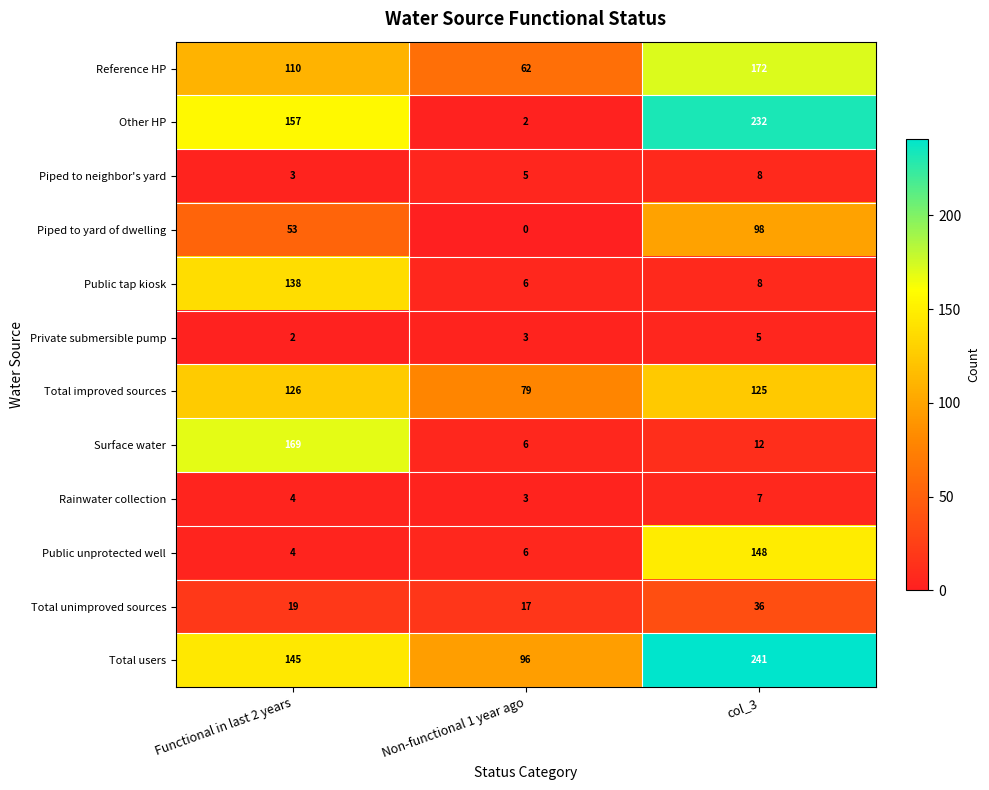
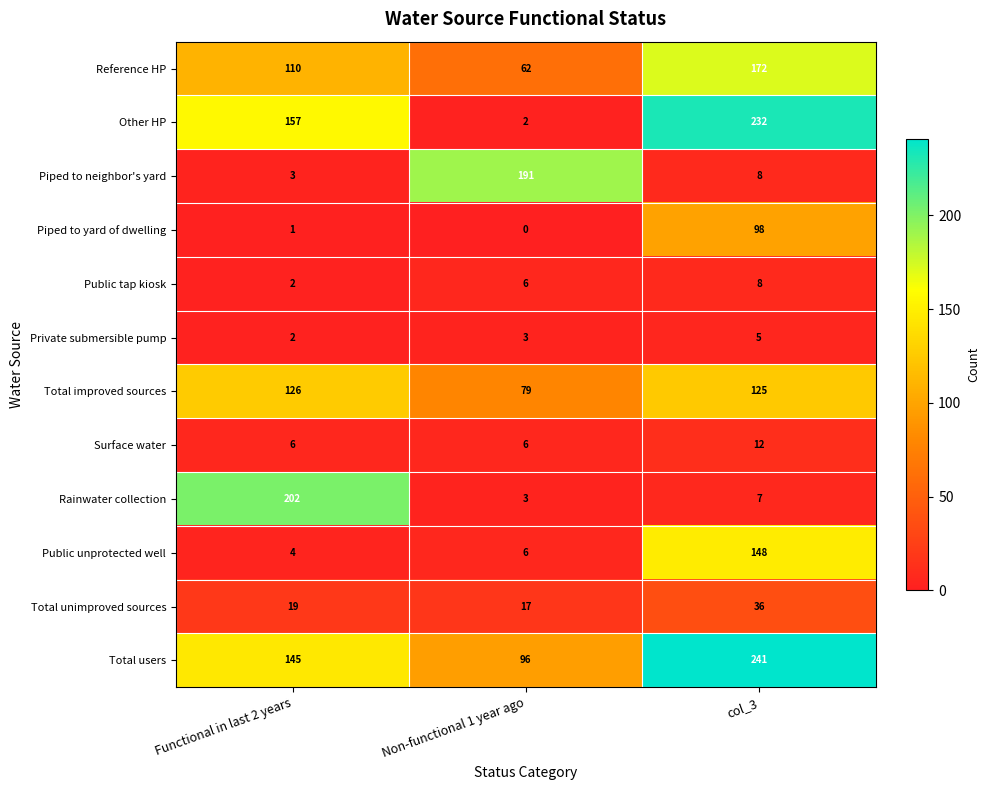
  {
    "Reference HP": {
      "Functional in last 2 years": 110,
      "Non-functional 1 year ago": 62,
      "col_3": 172
    },
    "Other HP": {
      "Functional in last 2 years": 157,
      "Non-functional 1 year ago": 2,
      "col_3": 232
    },
    "Piped to neighbor's yard": {
      "Functional in last 2 years": 3,
-     "Non-functional 1 year ago": 5,
+     "Non-functional 1 year ago": 191,
      "col_3": 8
    },
    "Piped to yard of dwelling": {
-     "Functional in last 2 years": 53,
+     "Functional in last 2 years": 1,
      "Non-functional 1 year ago": 0,
      "col_3": 98
    },
    "Public tap kiosk": {
-     "Functional in last 2 years": 138,
+     "Functional in last 2 years": 2,
      "Non-functional 1 year ago": 6,
      "col_3": 8
    },
    "Private submersible pump": {
      "Functional in last 2 years": 2,
      "Non-functional 1 year ago": 3,
      "col_3": 5
    },
    "Total improved sources": {
      "Functional in last 2 years": 126,
      "Non-functional 1 year ago": 79,
      "col_3": 125
    },
    "Surface water": {
-     "Functional in last 2 years": 169,
+     "Functional in last 2 years": 6,
      "Non-functional 1 year ago": 6,
      "col_3": 12
    },
    "Rainwater collection": {
-     "Functional in last 2 years": 4,
+     "Functional in last 2 years": 202,
      "Non-functional 1 year ago": 3,
      "col_3": 7
    },
    "Public unprotected well": {
      "Functional in last 2 years": 4,
      "Non-functional 1 year ago": 6,
      "col_3": 148
    },
    "Total unimproved sources": {
      "Functional in last 2 years": 19,
      "Non-functional 1 year ago": 17,
      "col_3": 36
    },
    "Total users": {
      "Functional in last 2 years": 145,
      "Non-functional 1 year ago": 96,
      "col_3": 241
    }
  }
